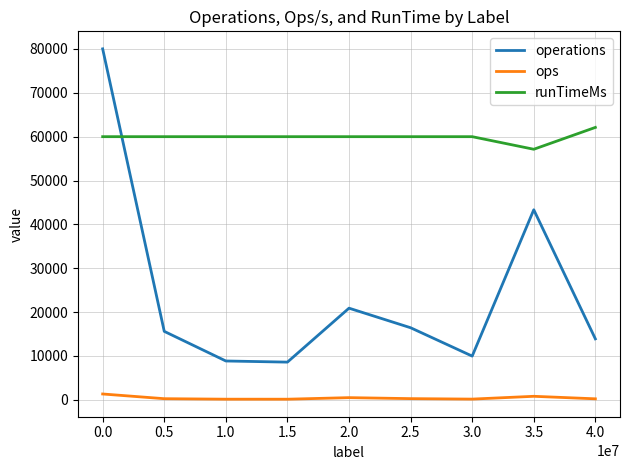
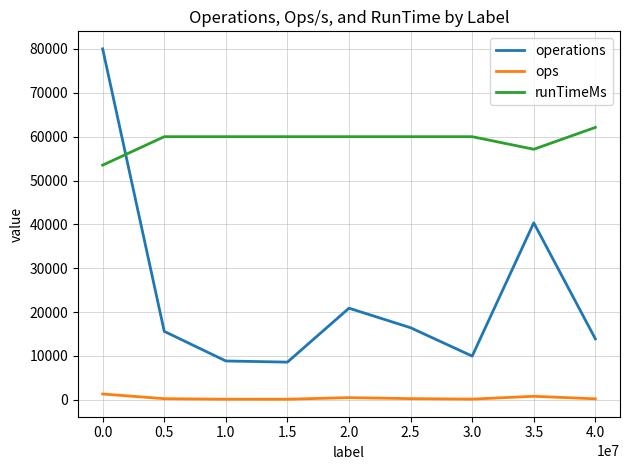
  {
    "operations": {
      "0.0": 80000,
      "0.5": 16000,
      "1.0": 9000,
      "1.5": 9000,
      "2.0": 21000,
      "2.5": 16000,
      "3.0": 10000,
-     "3.5": 43000,
+     "3.5": 40000,
      "4.0": 14000
    },
    "ops": {
      "0.0": 1000,
      "0.5": 0,
      "1.0": 0,
      "1.5": 0,
      "2.0": 0,
      "2.5": 0,
      "3.0": 0,
      "3.5": 1000,
      "4.0": 0
    },
    "runTimeMs": {
-     "0.0": 60000,
+     "0.0": 54000,
      "0.5": 60000,
      "1.0": 60000,
      "1.5": 60000,
      "2.0": 60000,
      "2.5": 60000,
      "3.0": 60000,
      "3.5": 57000,
      "4.0": 62000
    }
  }
